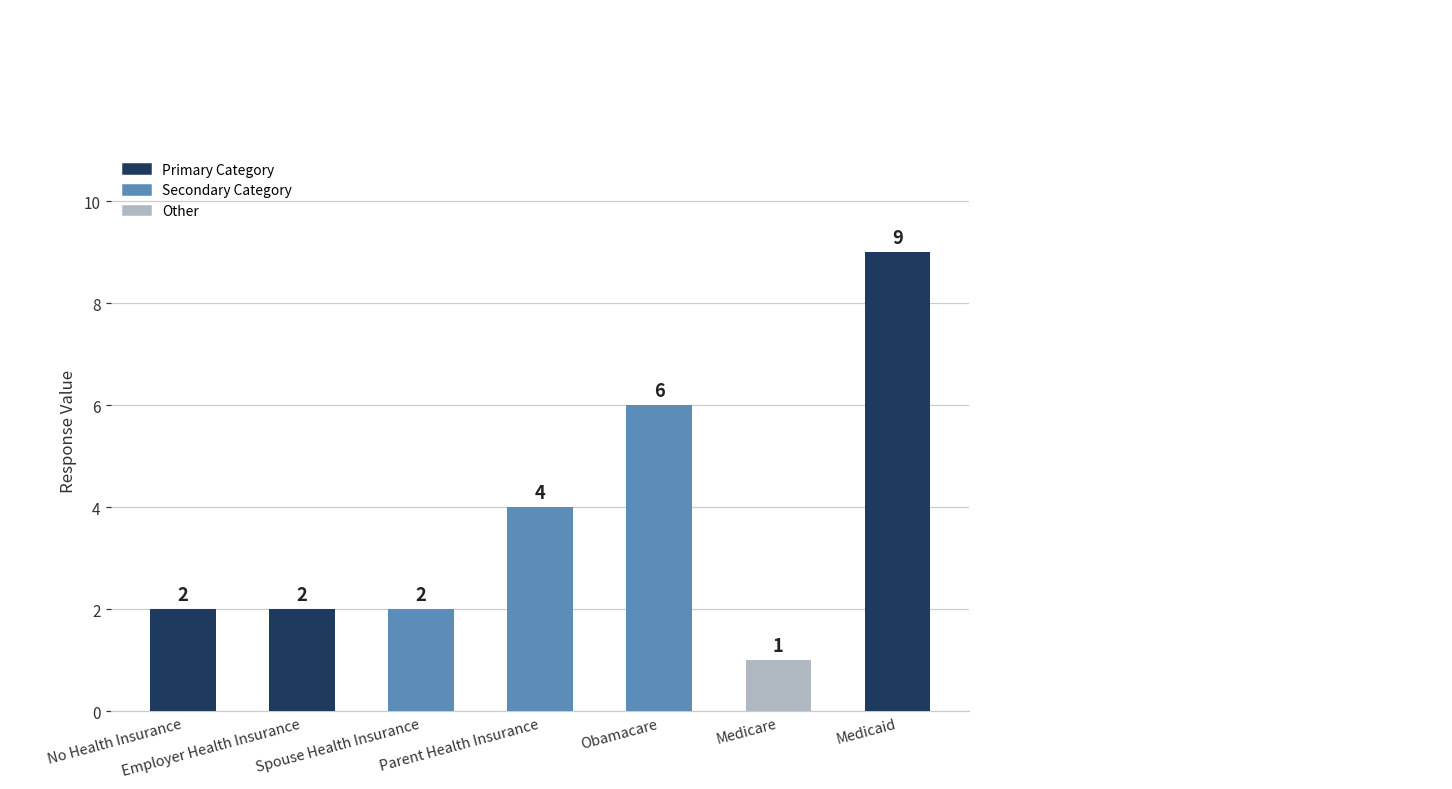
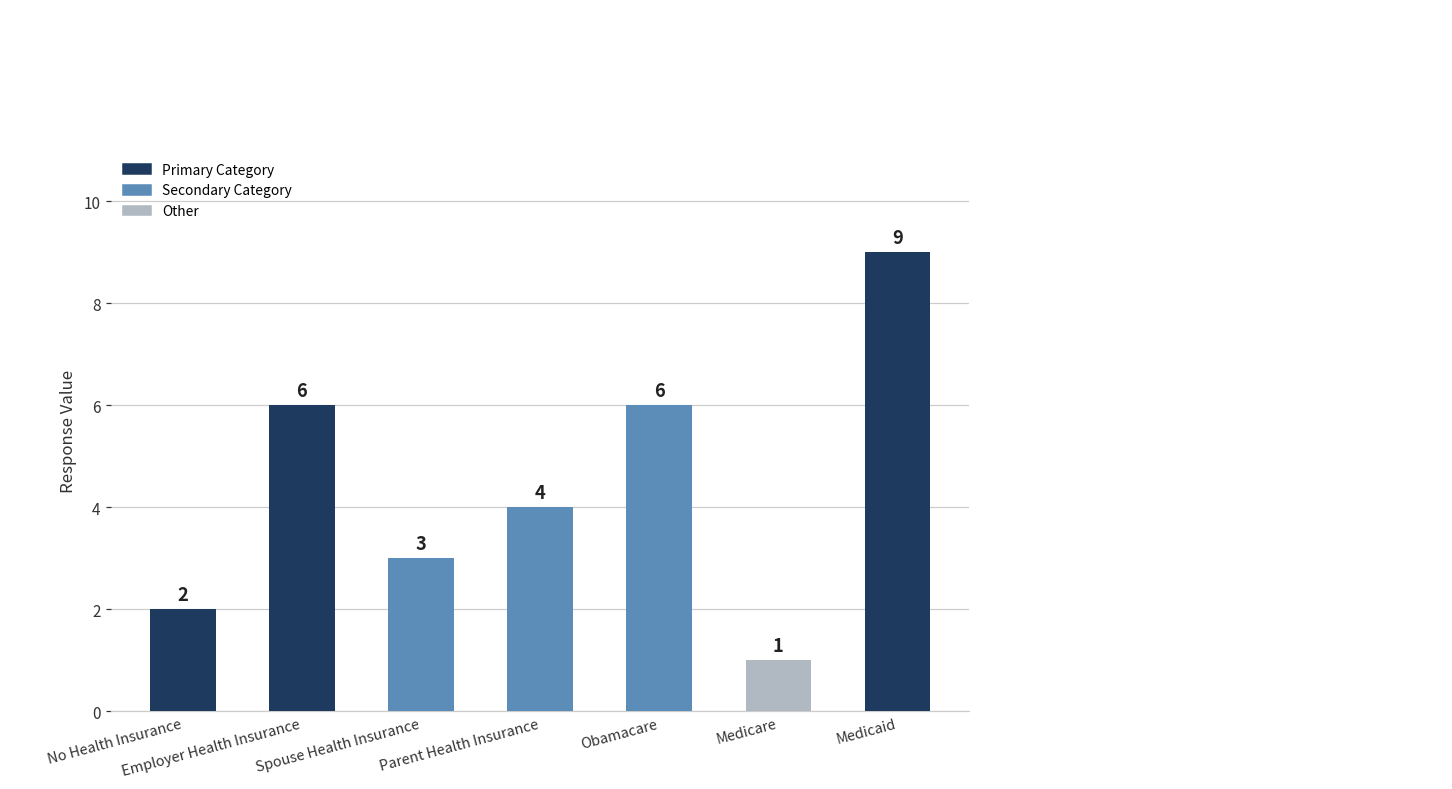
  {
    "No Health Insurance": 2,
-   "Employer Health Insurance": 2,
-   "Spouse Health Insurance": 2,
+   "Employer Health Insurance": 6,
+   "Spouse Health Insurance": 3,
    "Parent Health Insurance": 4,
    "Obamacare": 6,
    "Medicare": 1,
    "Medicaid": 9
  }
